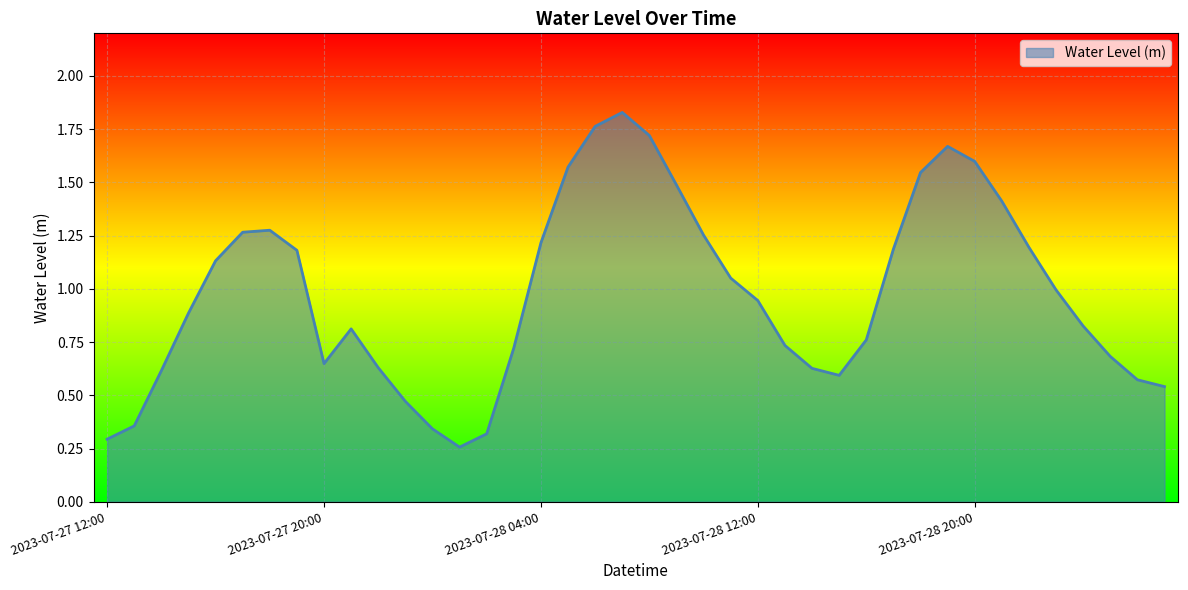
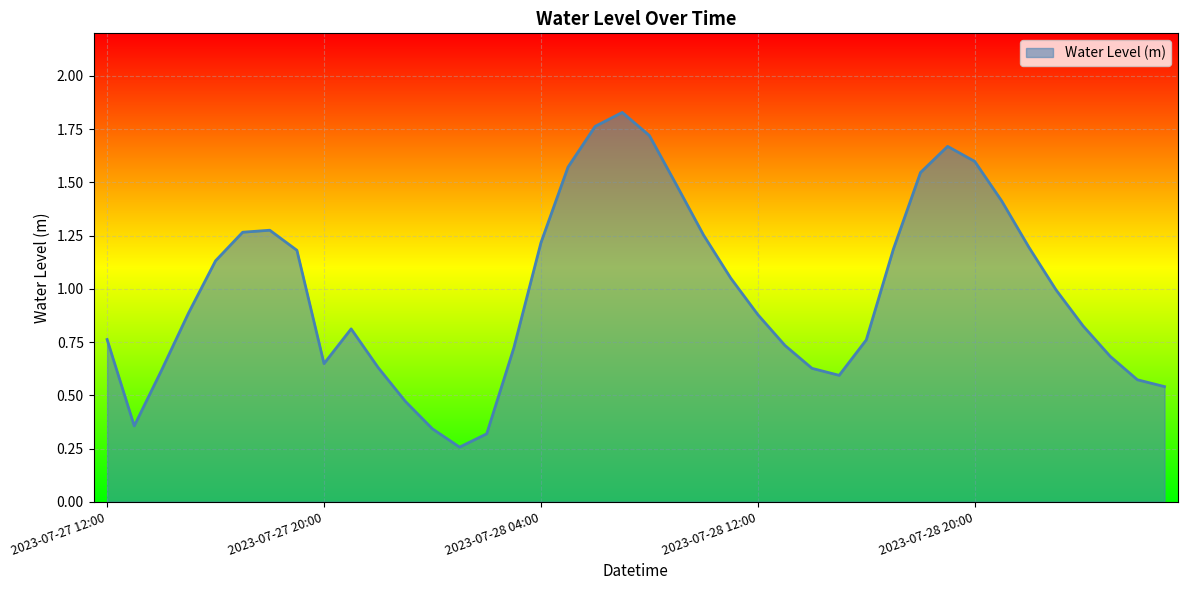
  {
-   "2023-07-27 12:00": 0.29,
+   "2023-07-27 12:00": 0.76,
    "2023-07-27 20:00": 0.65,
    "2023-07-28 04:00": 1.22,
-   "2023-07-28 12:00": 0.94,
+   "2023-07-28 12:00": 0.88,
    "2023-07-28 20:00": 1.60
  }
